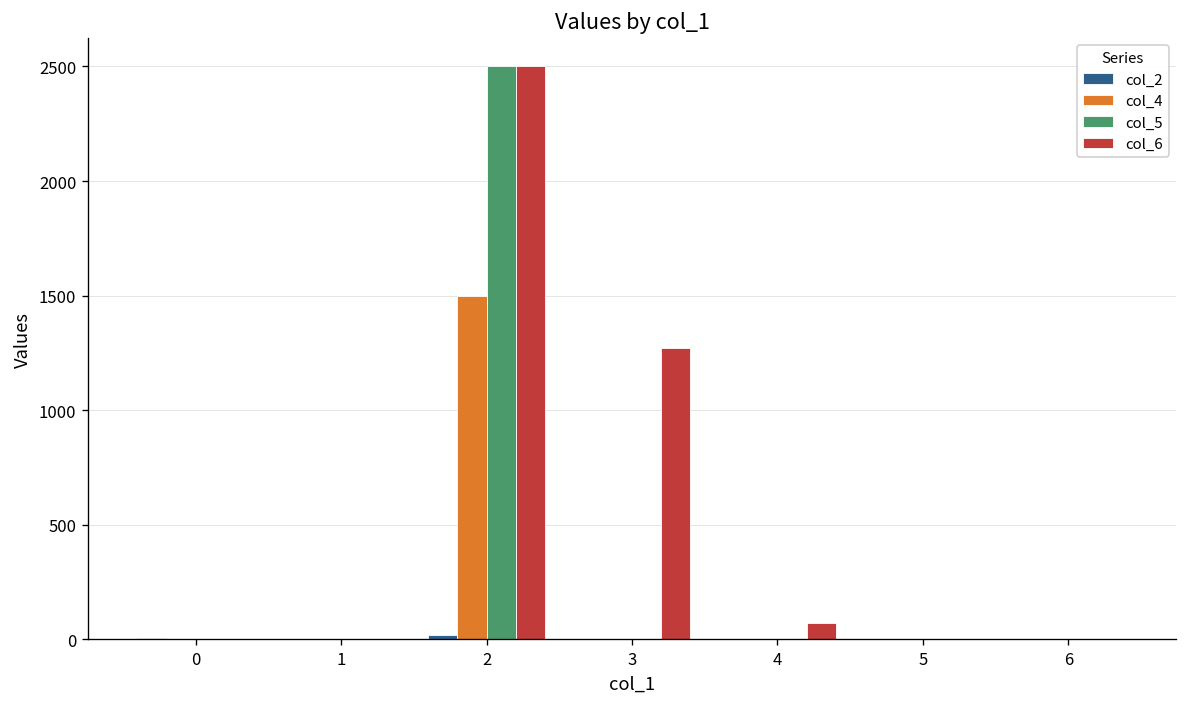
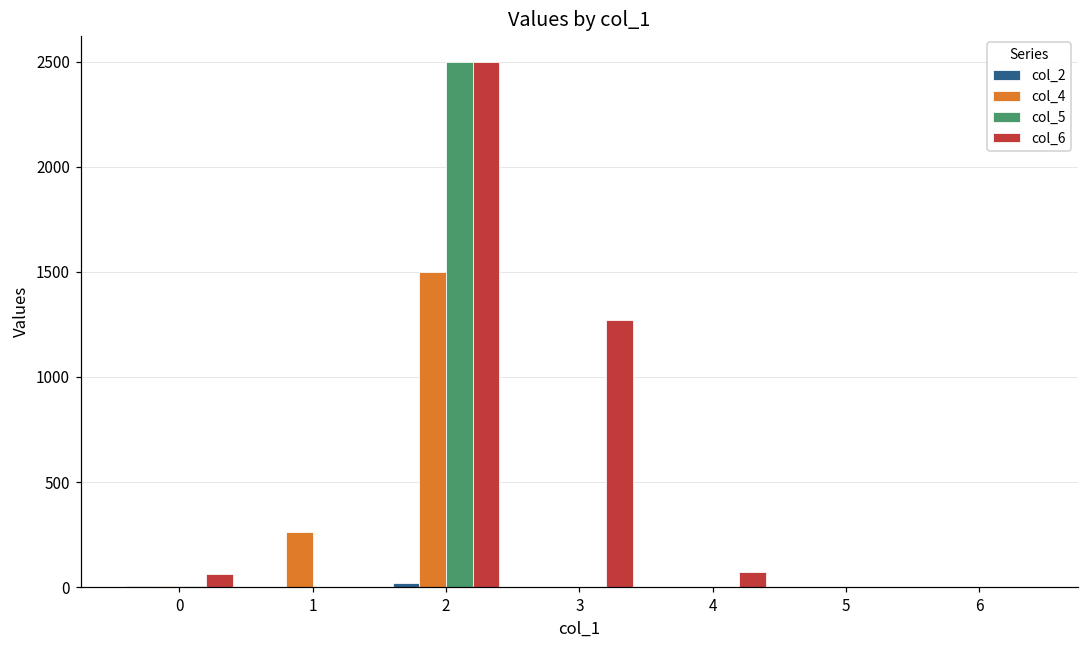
  {
    "col_2": {
      "1": 0,
      "2": 20,
      "4": 0,
      "5": 0,
      "6": 0
    },
    "col_4": {
-     "1": 0,
+     "1": 260,
      "2": 1500,
      "3": 0,
      "6": 0
    },
    "col_5": {
      "1": 0,
      "2": 2500,
      "3": 0,
      "5": 0,
      "6": 0
    },
    "col_6": {
-     "0": 0,
+     "0": 60,
      "1": 0,
      "2": 2500,
      "3": 1270,
      "4": 70,
      "6": 0
    }
  }
